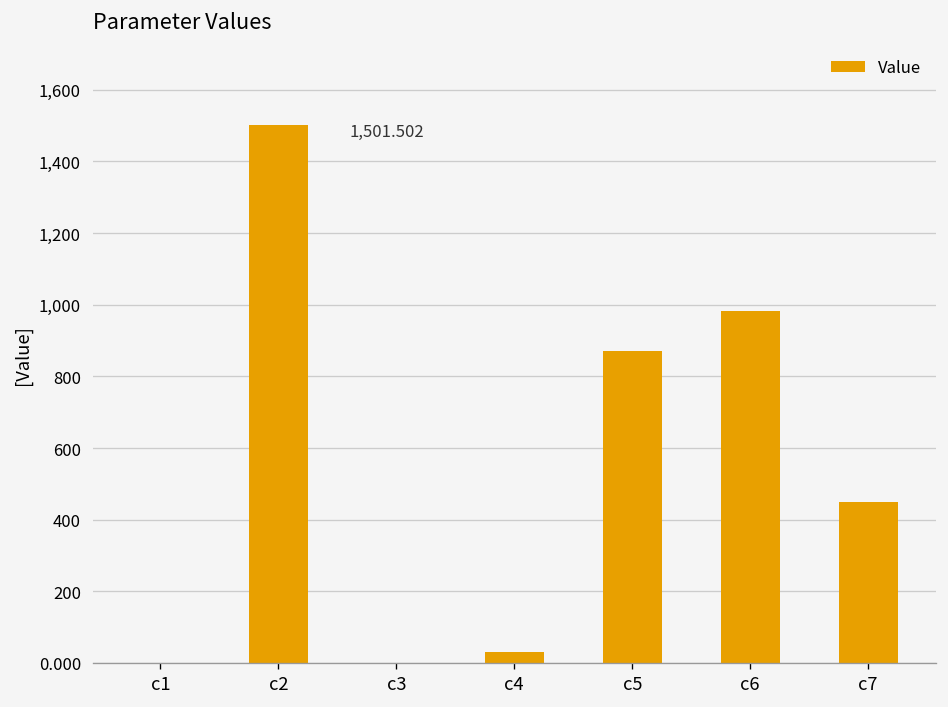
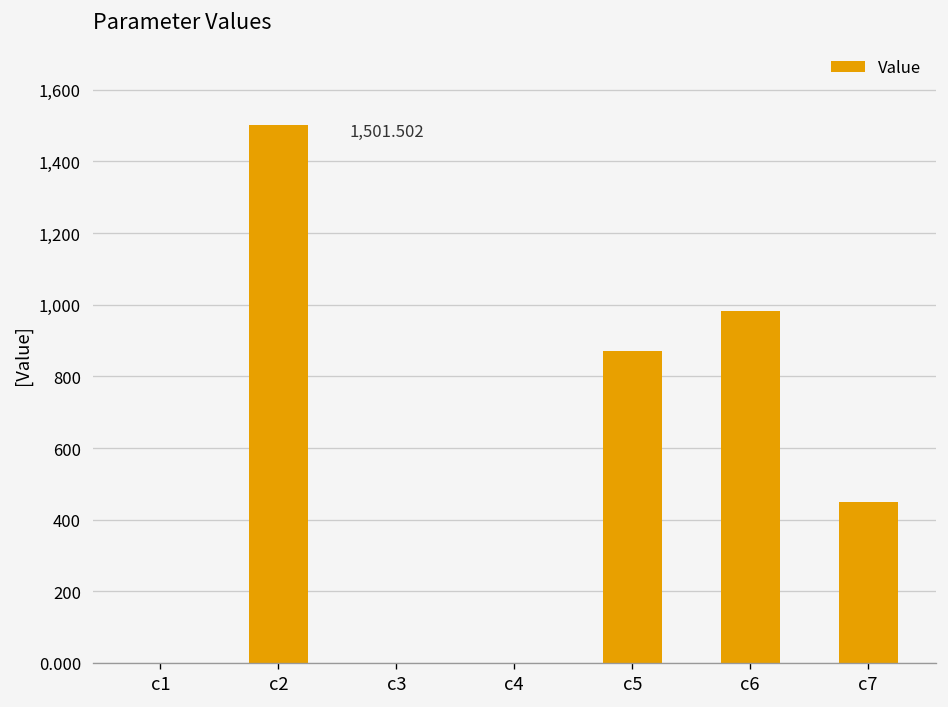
  {
    "c2": "1,500",
-   "c4": "30",
+   "c4": "0",
    "c5": "870",
    "c6": "980",
    "c7": "450"
  }
